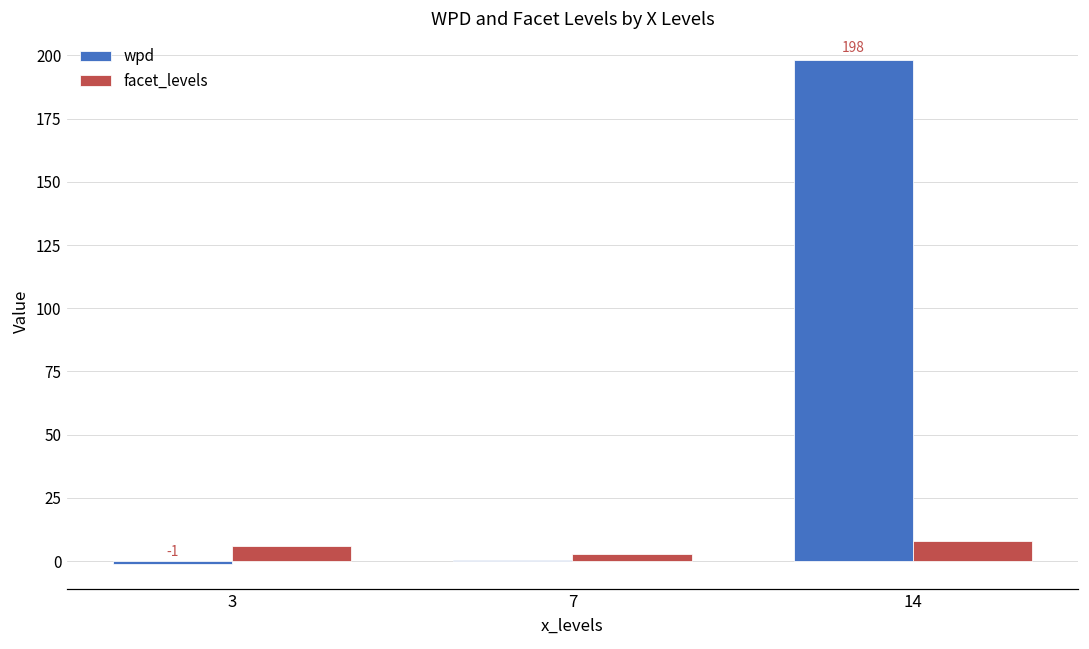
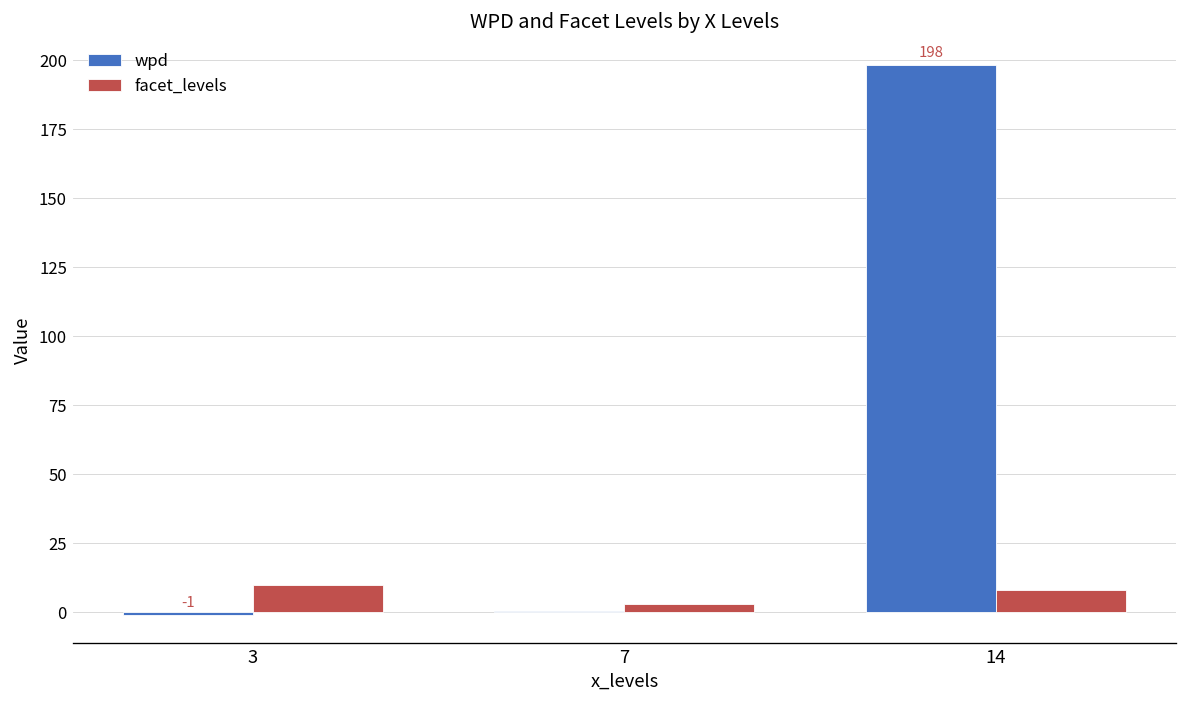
  {
    "wpd": {
      "3": -1,
      "14": 198
    },
    "facet_levels": {
-     "3": 6,
+     "3": 10,
      "7": 3,
      "14": 8
    }
  }
